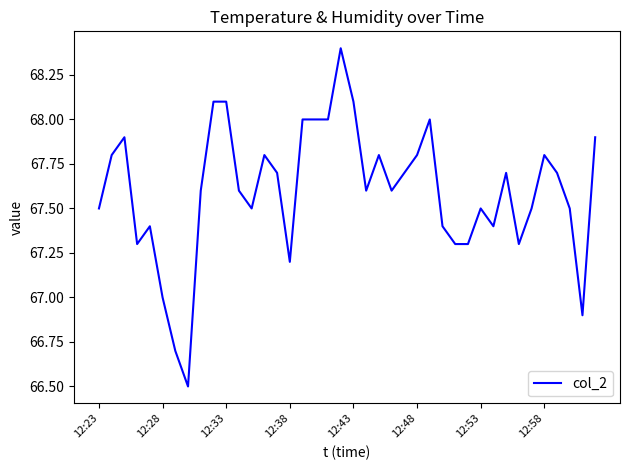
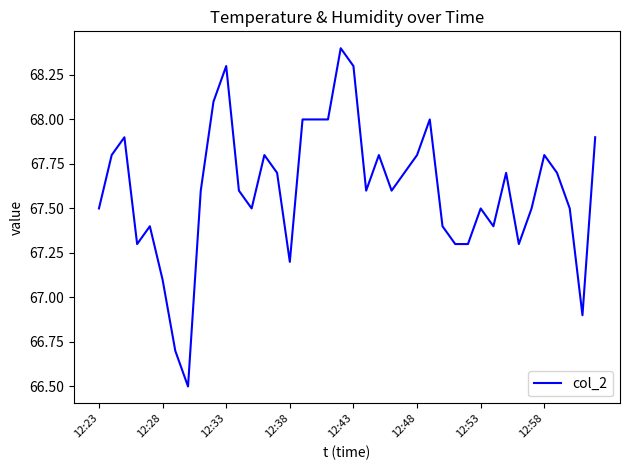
  {
    "12:23": 67.5,
-   "12:28": 67.0,
-   "12:33": 68.1,
+   "12:28": 67.1,
+   "12:33": 68.3,
    "12:38": 67.2,
-   "12:43": 68.1,
+   "12:43": 68.3,
    "12:48": 67.8,
    "12:53": 67.5,
    "12:58": 67.8
  }
